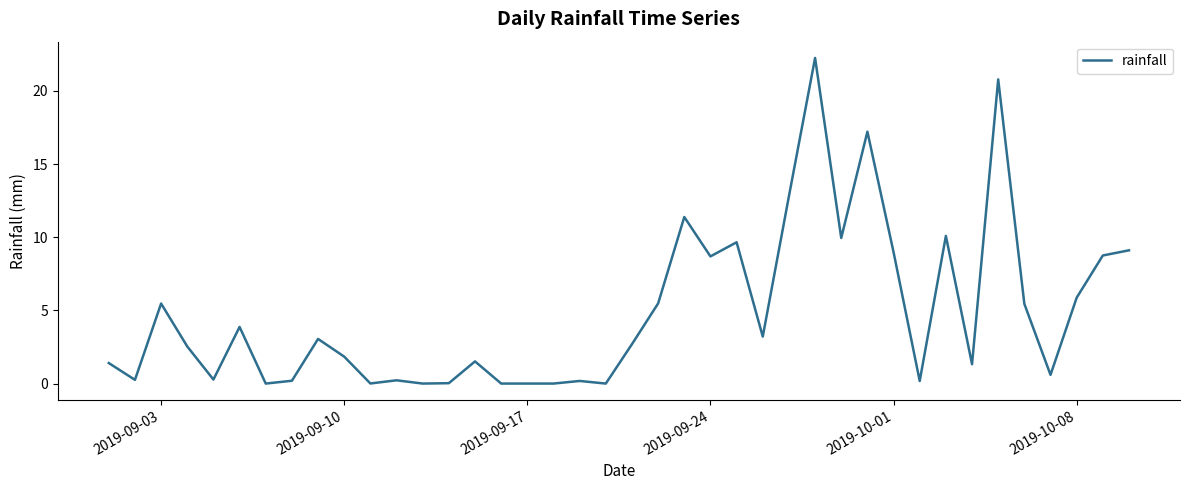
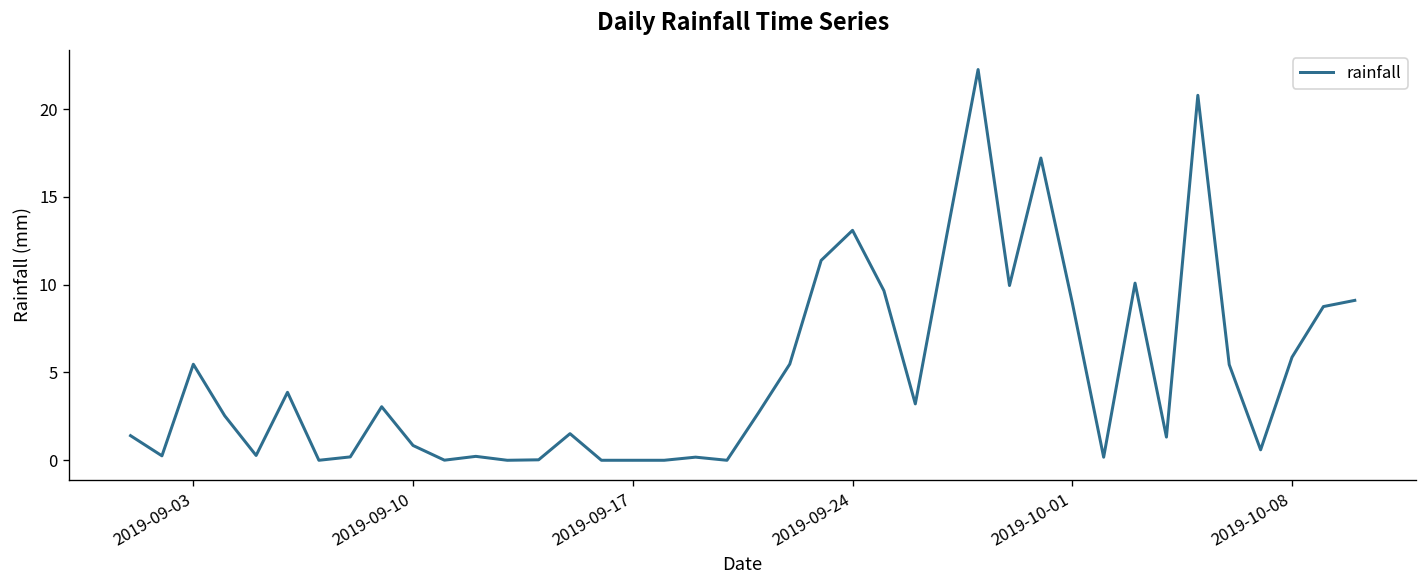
  {
    "2019-09-03": 5.5,
-   "2019-09-10": 1.8,
+   "2019-09-10": 0.8,
    "2019-09-17": 0.0,
-   "2019-09-24": 8.7,
+   "2019-09-24": 13.1,
    "2019-10-01": 9.0,
    "2019-10-08": 5.9
  }
